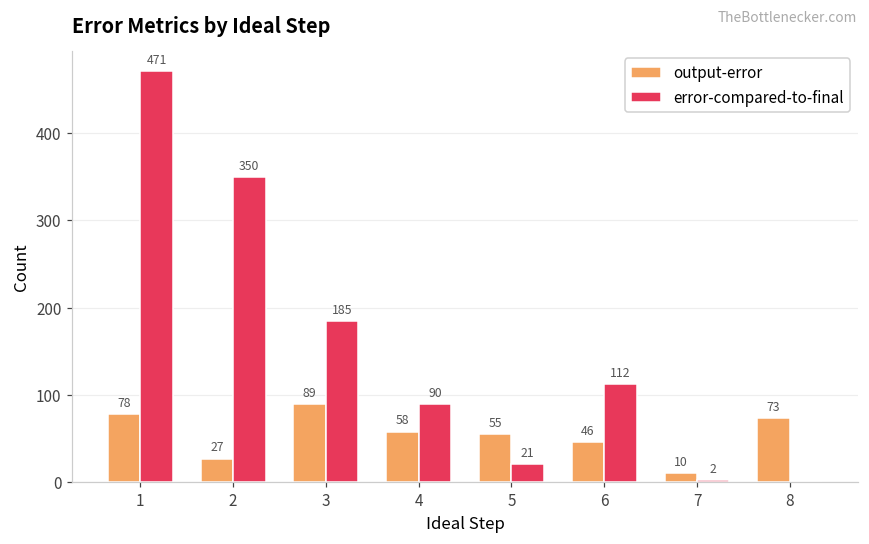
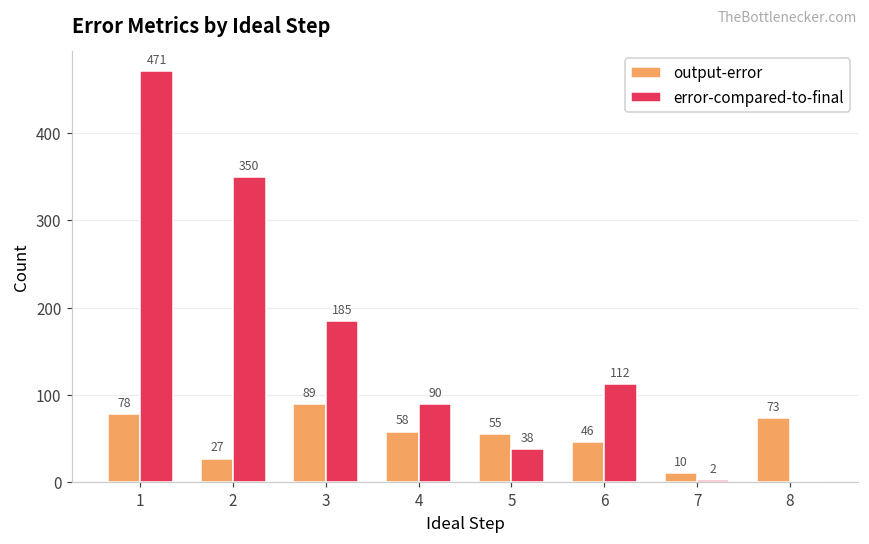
  {
    "output-error": {
      "1": 78,
      "2": 27,
      "3": 89,
      "4": 58,
      "5": 55,
      "6": 46,
      "7": 10,
      "8": 73
    },
    "error-compared-to-final": {
      "1": 471,
      "2": 350,
      "3": 185,
      "4": 90,
-     "5": 21,
+     "5": 38,
      "6": 112,
      "7": 2
    }
  }
